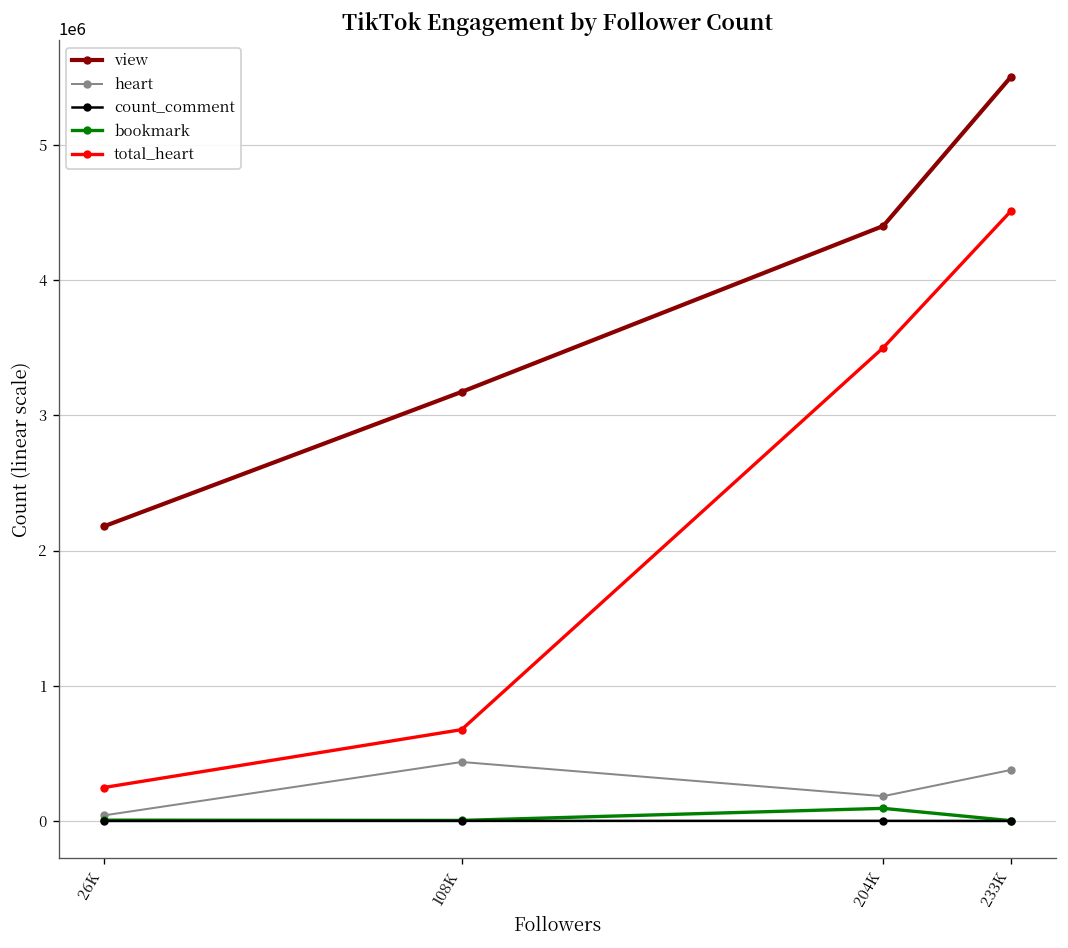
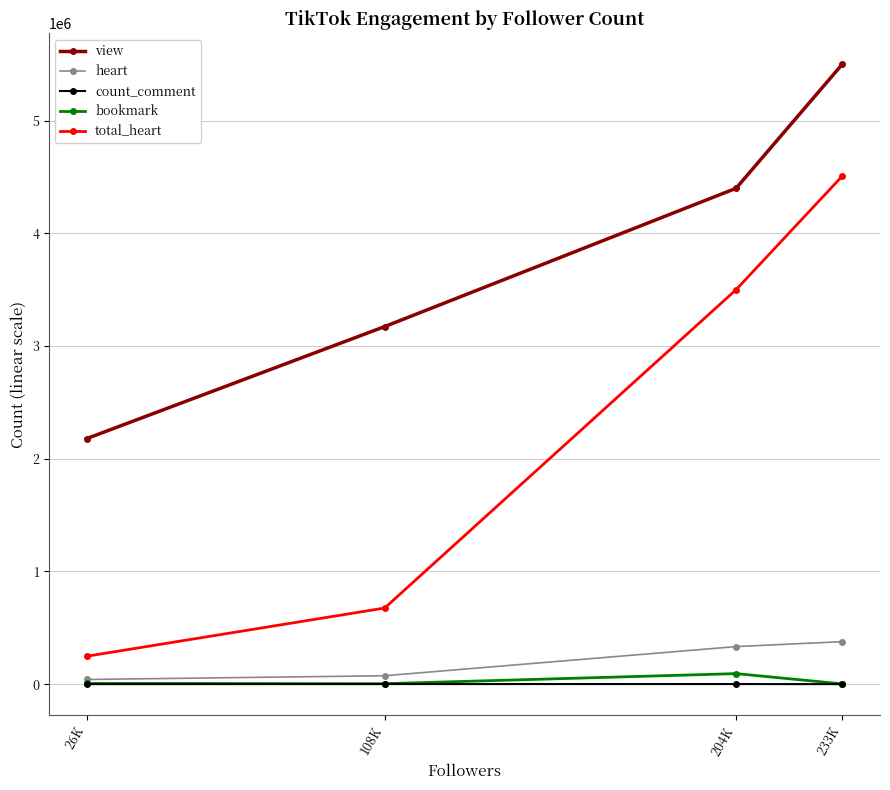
  {
    "view": {
      "26K": 2180000,
      "108K": 3170000,
      "204K": 4400000,
      "233K": 5500000
    },
    "heart": {
      "26K": 40000,
-     "108K": 440000,
-     "204K": 180000,
+     "108K": 80000,
+     "204K": 330000,
      "233K": 380000
    },
    "count_comment": {
      "204K": 0
    },
    "bookmark": {
      "204K": 90000
    },
    "total_heart": {
      "26K": 250000,
      "108K": 680000,
      "204K": 3500000,
      "233K": 4510000
    }
  }
